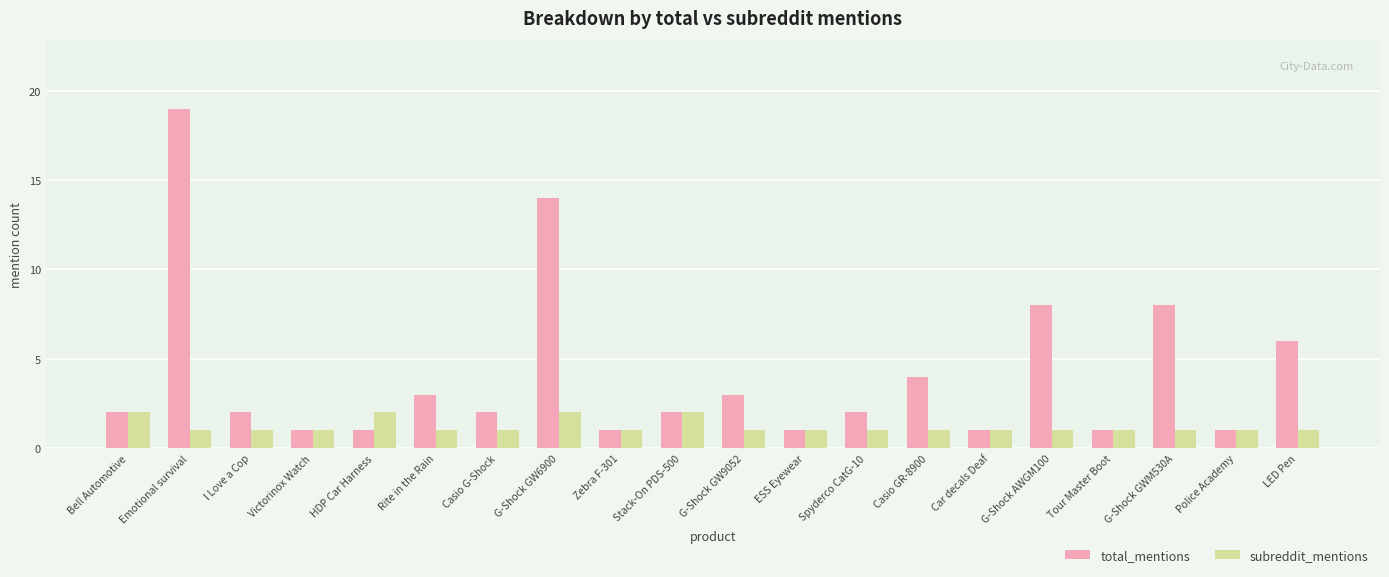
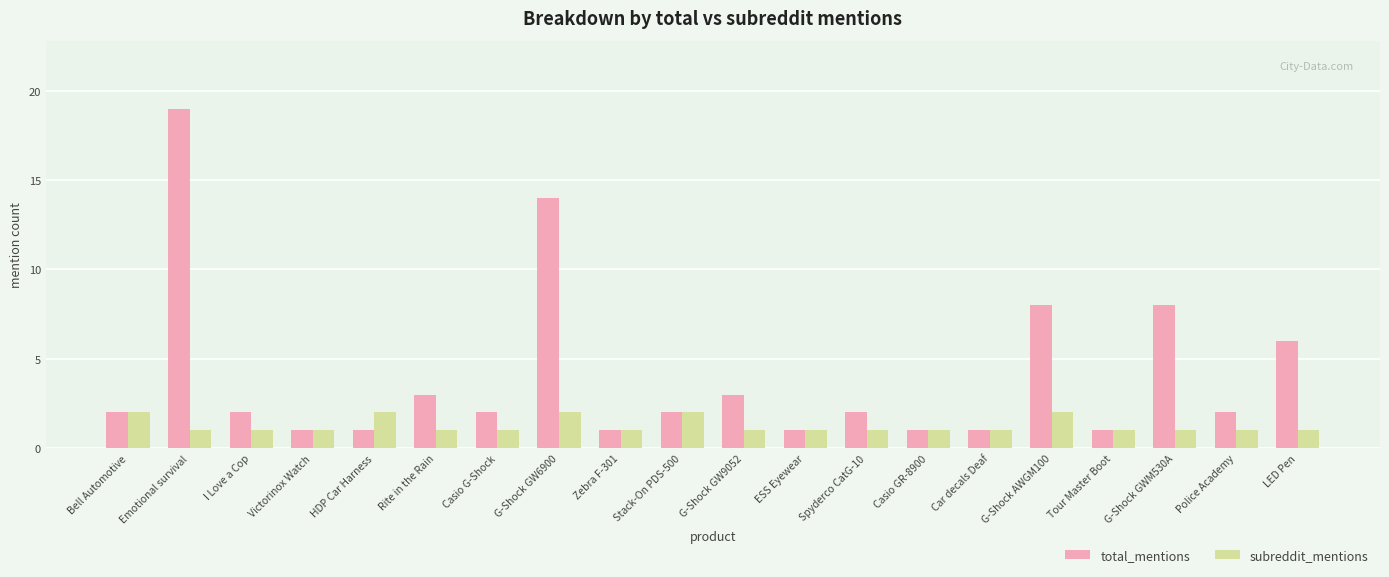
  {
    "total_mentions": {
      "Bell Automotive": 2,
      "Emotional survival": 19,
      "I Love a Cop": 2,
      "Victorinox Watch": 1,
      "HDP Car Harness": 1,
      "Rite in the Rain": 3,
      "Casio G-Shock": 2,
      "G-Shock GW6900": 14,
      "Zebra F-301": 1,
      "Stack-On PDS-500": 2,
      "G-Shock GW9052": 3,
      "ESS Eyewear": 1,
      "Spyderco CatG-10": 2,
-     "Casio GR-8900": 4,
+     "Casio GR-8900": 1,
      "Car decals Deaf": 1,
      "G-Shock AWGM100": 8,
      "Tour Master Boot": 1,
      "G-Shock GWM530A": 8,
-     "Police Academy": 1,
+     "Police Academy": 2,
      "LED Pen": 6
    },
    "subreddit_mentions": {
      "Bell Automotive": 2,
      "Emotional survival": 1,
      "I Love a Cop": 1,
      "Victorinox Watch": 1,
      "HDP Car Harness": 2,
      "Rite in the Rain": 1,
      "Casio G-Shock": 1,
      "G-Shock GW6900": 2,
      "Zebra F-301": 1,
      "Stack-On PDS-500": 2,
      "G-Shock GW9052": 1,
      "ESS Eyewear": 1,
      "Spyderco CatG-10": 1,
      "Casio GR-8900": 1,
      "Car decals Deaf": 1,
-     "G-Shock AWGM100": 1,
+     "G-Shock AWGM100": 2,
      "Tour Master Boot": 1,
      "G-Shock GWM530A": 1,
      "Police Academy": 1,
      "LED Pen": 1
    }
  }
